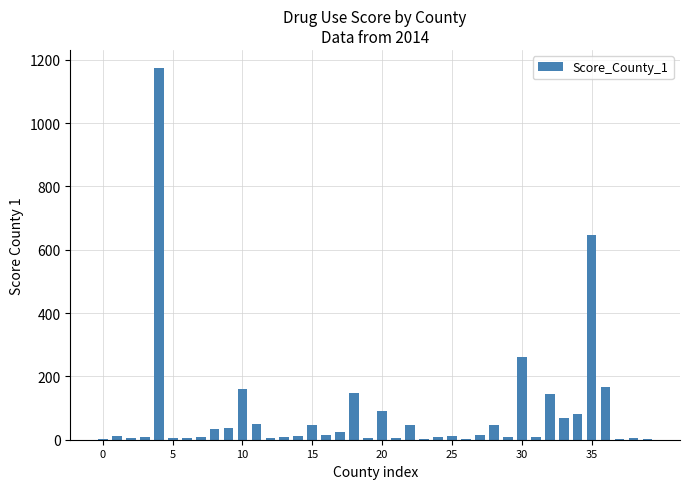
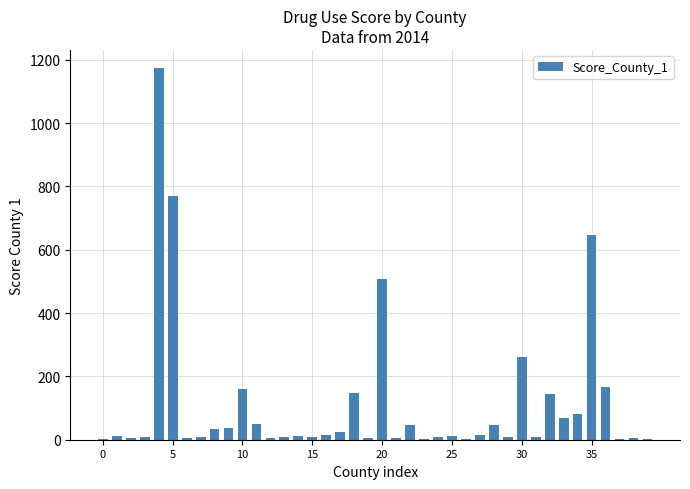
  {
-   "5": 10,
+   "5": 770,
    "10": 160,
-   "15": 50,
-   "20": 90,
+   "15": 10,
+   "20": 510,
    "25": 10,
    "30": 260,
    "35": 650
  }
